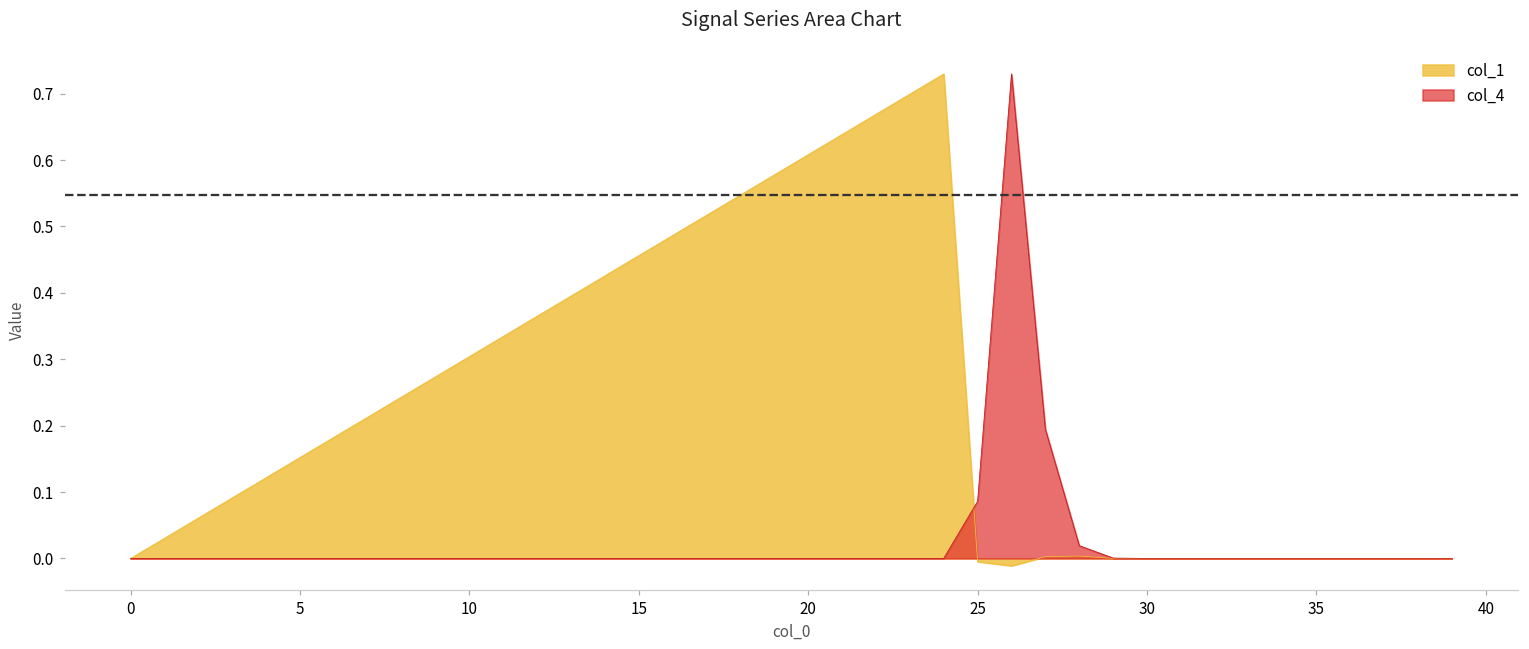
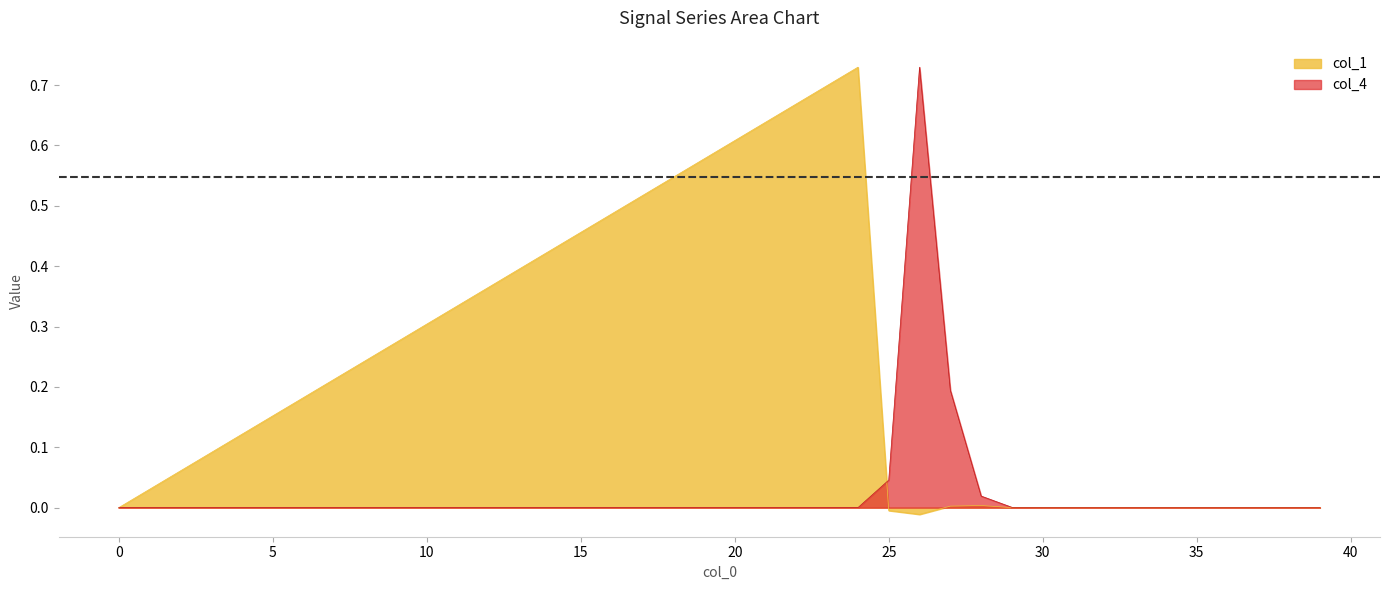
  {
    "col_4": {
      "5": 0.00,
      "10": 0.00,
      "15": 0.00,
      "20": 0.00,
-     "25": 0.09
+     "25": 0.05
    }
  }
